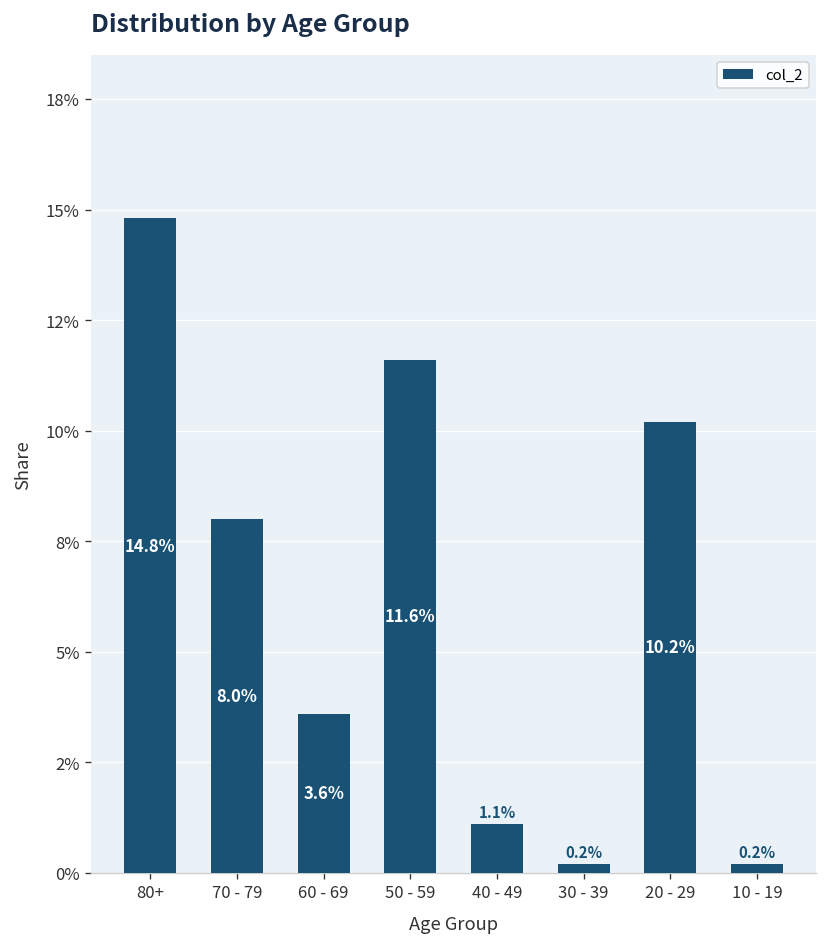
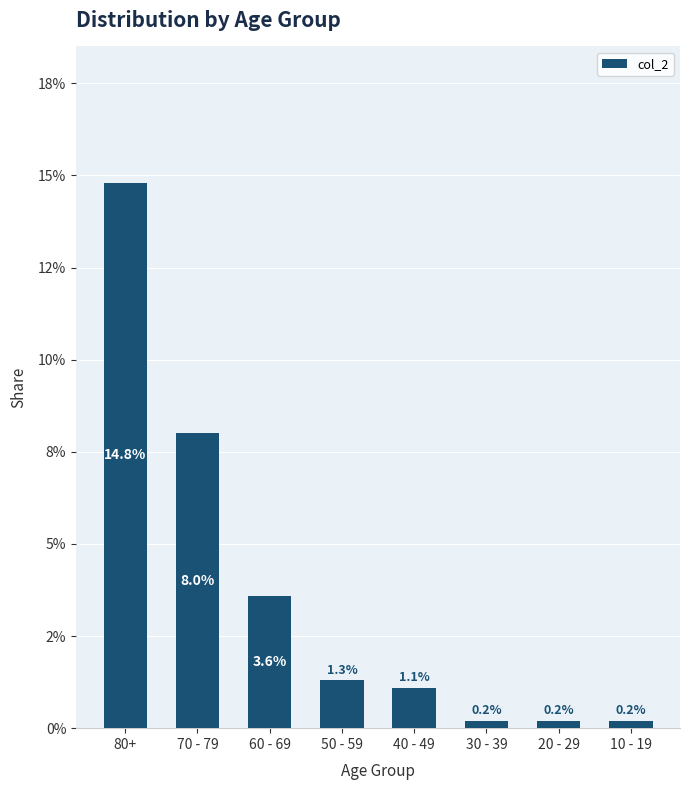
  {
    "80+": "14.8%",
    "70 - 79": "8.0%",
    "60 - 69": "3.6%",
-   "50 - 59": "11.6%",
+   "50 - 59": "1.3%",
    "40 - 49": "1.1%",
    "30 - 39": "0.2%",
-   "20 - 29": "10.2%",
+   "20 - 29": "0.2%",
    "10 - 19": "0.2%"
  }
